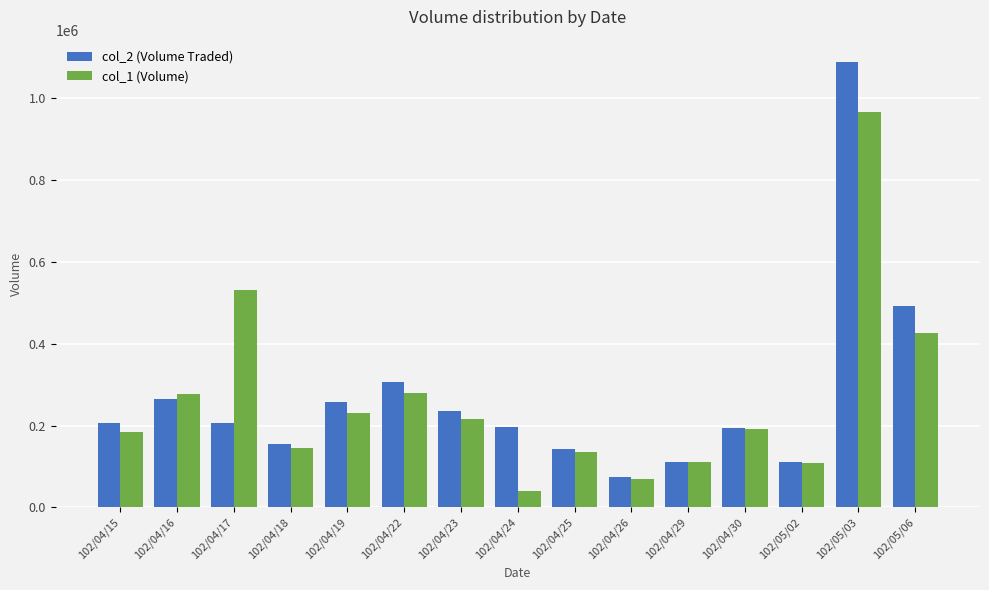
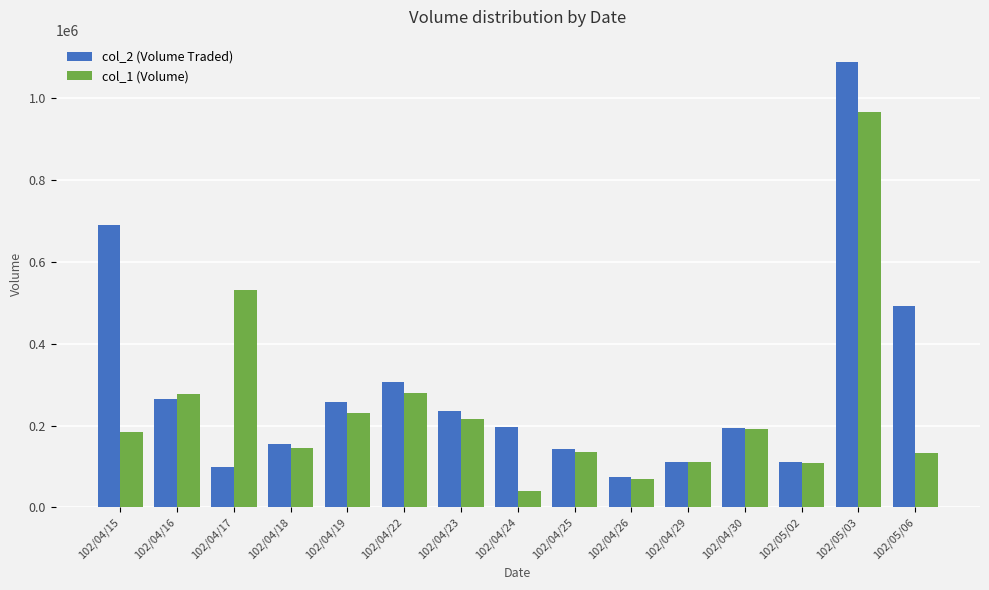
  {
    "col_2 (Volume Traded)": {
-     "102/04/15": 210000,
+     "102/04/15": 690000,
      "102/04/16": 270000,
-     "102/04/17": 210000,
+     "102/04/17": 100000,
      "102/04/18": 150000,
      "102/04/19": 260000,
      "102/04/22": 310000,
      "102/04/23": 240000,
      "102/04/24": 200000,
      "102/04/25": 140000,
      "102/04/26": 80000,
      "102/04/29": 110000,
      "102/04/30": 190000,
      "102/05/02": 110000,
      "102/05/03": 1090000,
      "102/05/06": 490000
    },
    "col_1 (Volume)": {
      "102/04/15": 190000,
      "102/04/16": 280000,
      "102/04/17": 530000,
      "102/04/18": 150000,
      "102/04/19": 230000,
      "102/04/22": 280000,
      "102/04/23": 220000,
      "102/04/24": 40000,
      "102/04/25": 140000,
      "102/04/26": 70000,
      "102/04/29": 110000,
      "102/04/30": 190000,
      "102/05/02": 110000,
      "102/05/03": 970000,
-     "102/05/06": 430000
+     "102/05/06": 130000
    }
  }
